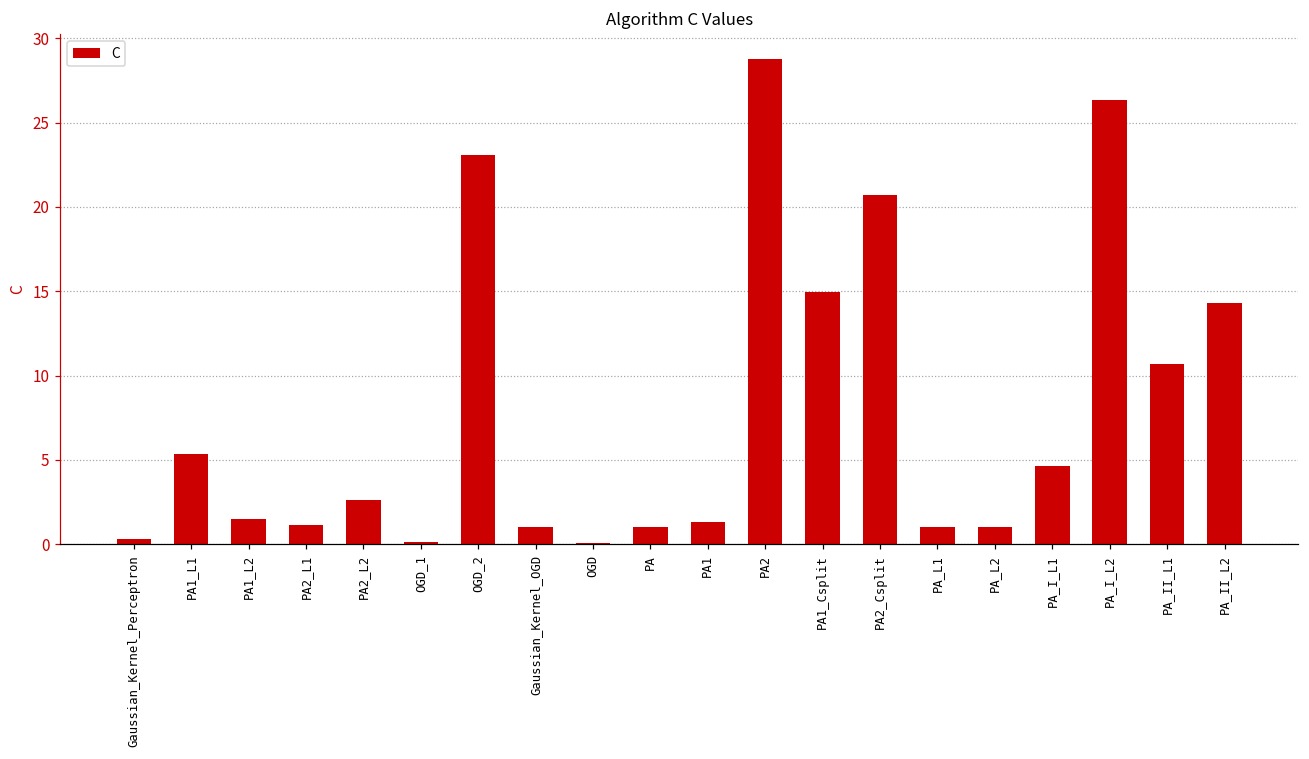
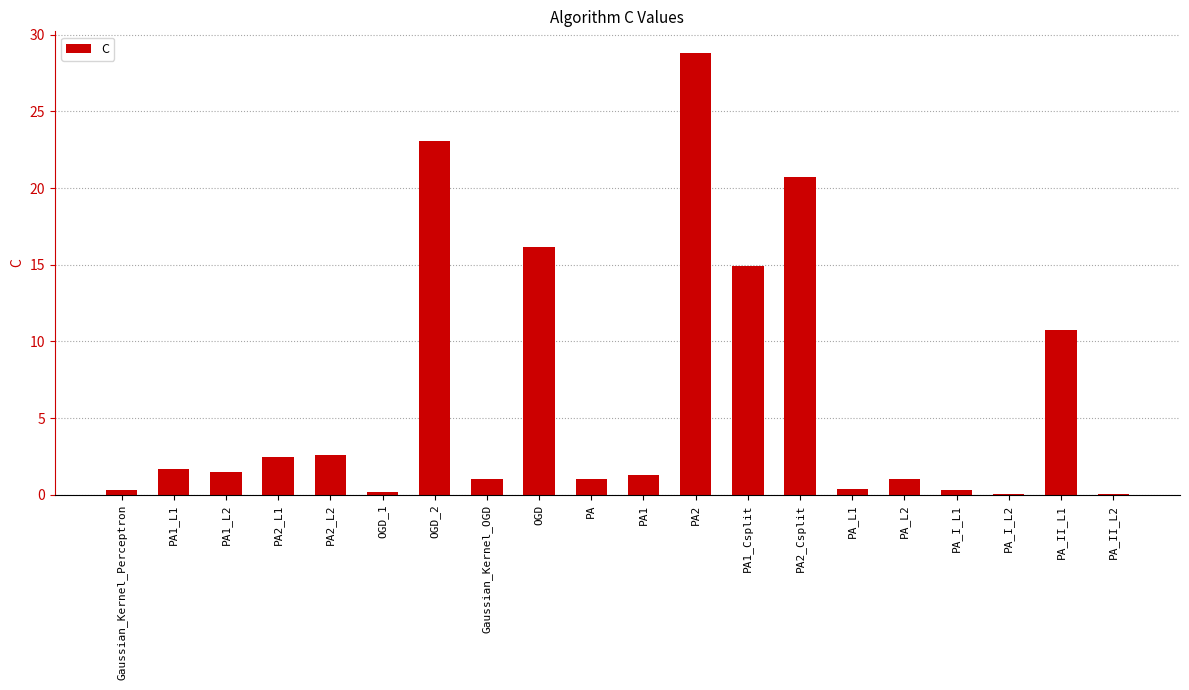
  {
    "Gaussian_Kernel_Perceptron": 0.3,
-   "PA1_L1": 5.3,
+   "PA1_L1": 1.7,
    "PA1_L2": 1.5,
-   "PA2_L1": 1.2,
+   "PA2_L1": 2.5,
    "PA2_L2": 2.6,
    "OGD_2": 23.0,
    "Gaussian_Kernel_OGD": 1.0,
-   "OGD": 0.1,
+   "OGD": 16.2,
    "PA": 1.0,
    "PA1": 1.3,
    "PA2": 28.8,
    "PA1_Csplit": 14.9,
    "PA2_Csplit": 20.7,
-   "PA_L1": 1.0,
+   "PA_L1": 0.4,
    "PA_L2": 1.0,
-   "PA_I_L1": 4.6,
-   "PA_I_L2": 26.4,
+   "PA_I_L1": 0.3,
+   "PA_I_L2": 0.1,
    "PA_II_L1": 10.7,
-   "PA_II_L2": 14.3
+   "PA_II_L2": 0.1
  }
